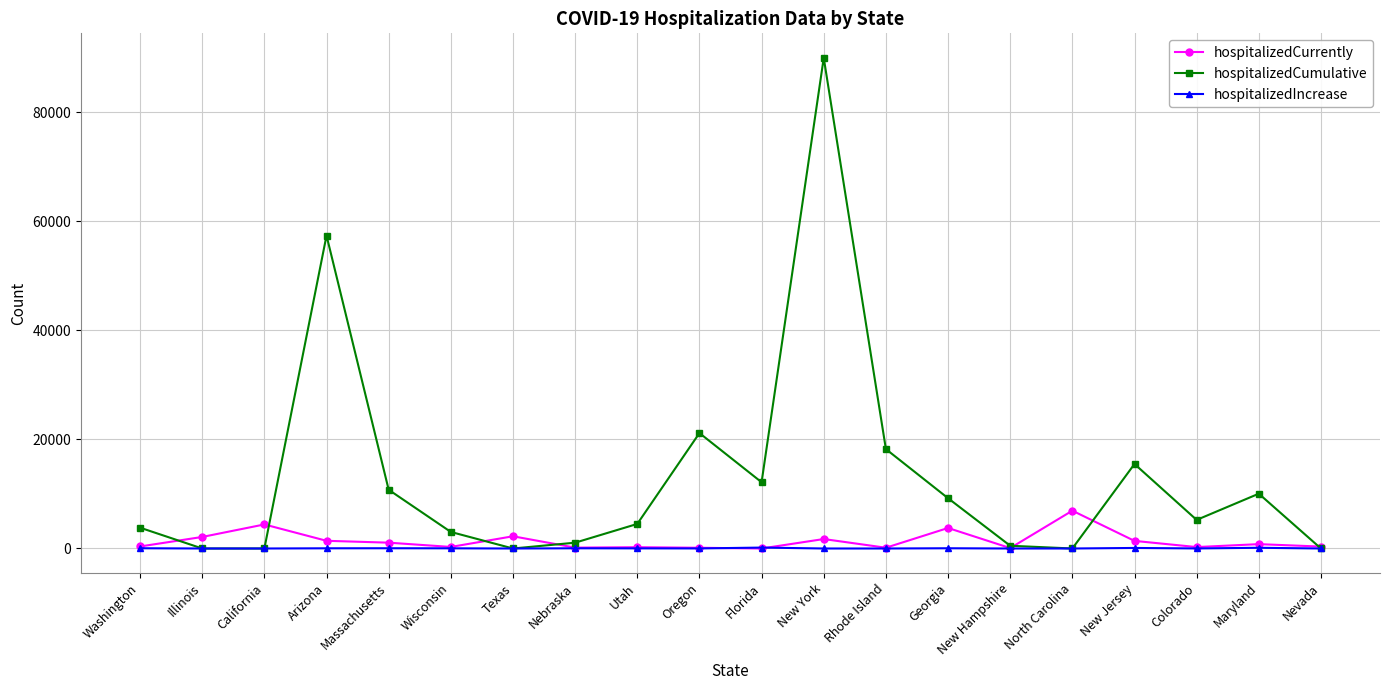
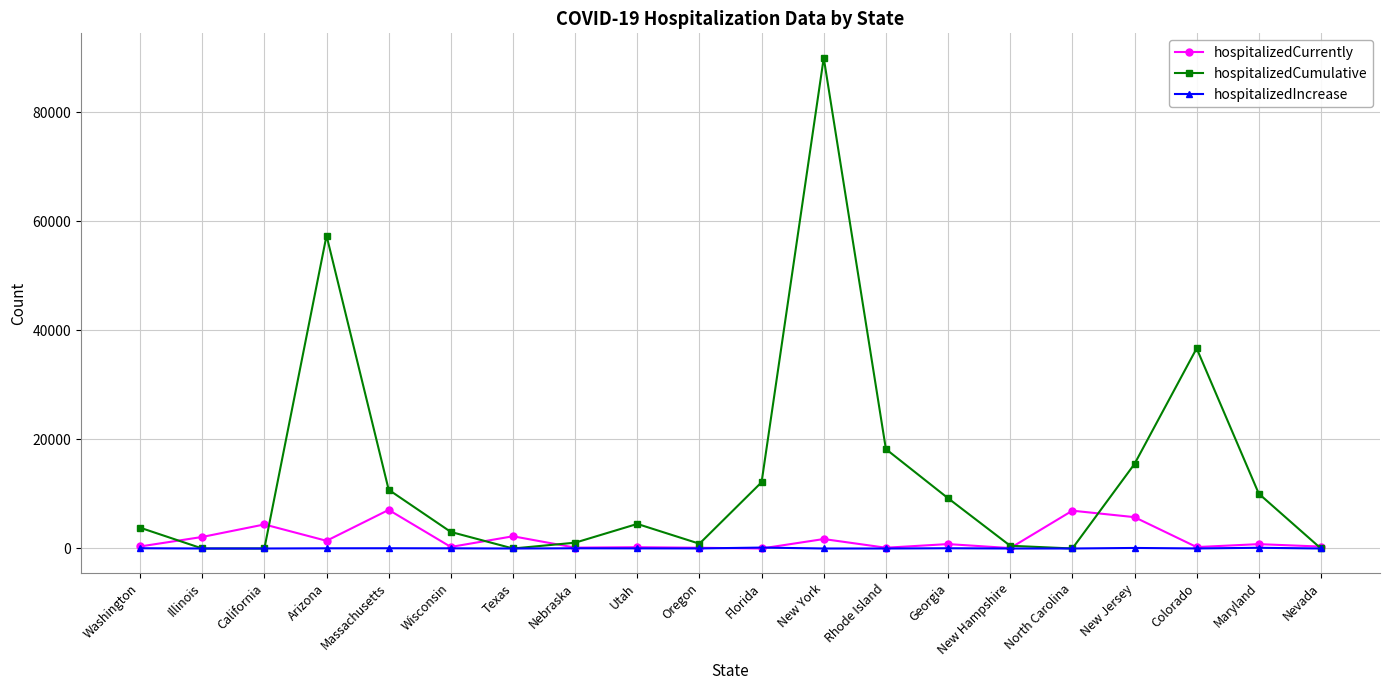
  {
    "hospitalizedCurrently": {
      "Illinois": 2000,
      "California": 4000,
      "Arizona": 1000,
-     "Massachusetts": 1000,
+     "Massachusetts": 7000,
      "Texas": 2000,
      "New York": 2000,
-     "Georgia": 4000,
+     "Georgia": 1000,
      "North Carolina": 7000,
-     "New Jersey": 1000,
+     "New Jersey": 6000,
      "Maryland": 1000
    },
    "hospitalizedCumulative": {
      "Washington": 4000,
      "Arizona": 57000,
      "Massachusetts": 11000,
      "Wisconsin": 3000,
      "Nebraska": 1000,
      "Utah": 5000,
-     "Oregon": 21000,
+     "Oregon": 1000,
      "Florida": 12000,
      "New York": 90000,
      "Rhode Island": 18000,
      "Georgia": 9000,
      "New Jersey": 16000,
-     "Colorado": 5000,
+     "Colorado": 37000,
      "Maryland": 10000
    },
    "hospitalizedIncrease": {
      "Arizona": 0,
      "Massachusetts": 0,
      "New York": 0,
      "Georgia": 0,
      "New Jersey": 0,
      "Maryland": 0
    }
  }
